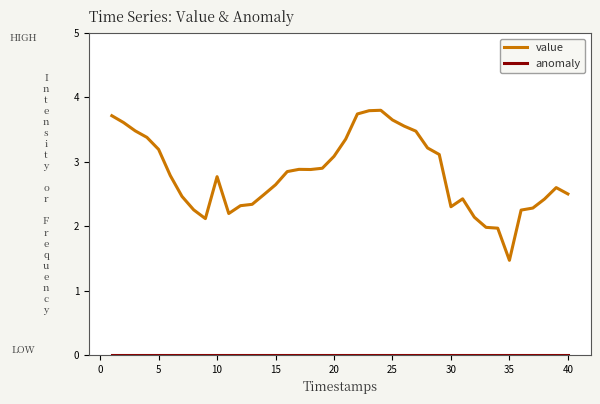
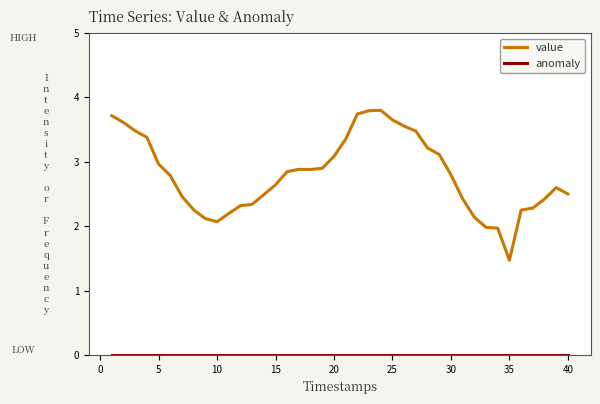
  {
    "value": {
-     "5": 3.2,
-     "10": 2.8,
+     "5": 3.0,
+     "10": 2.1,
      "15": 2.6,
      "20": 3.1,
      "25": 3.7,
-     "30": 2.3,
+     "30": 2.8,
      "35": 1.5,
      "40": 2.5
    },
    "anomaly": {
      "5": 0.0,
      "10": 0.0,
      "15": 0.0,
      "20": 0.0,
      "25": 0.0,
      "30": 0.0,
      "35": 0.0,
      "40": 0.0
    }
  }
